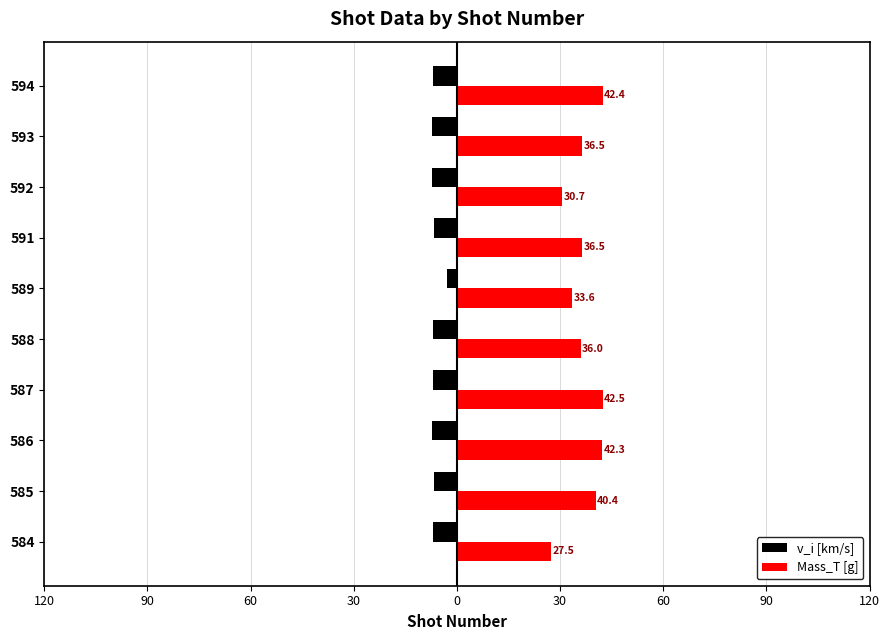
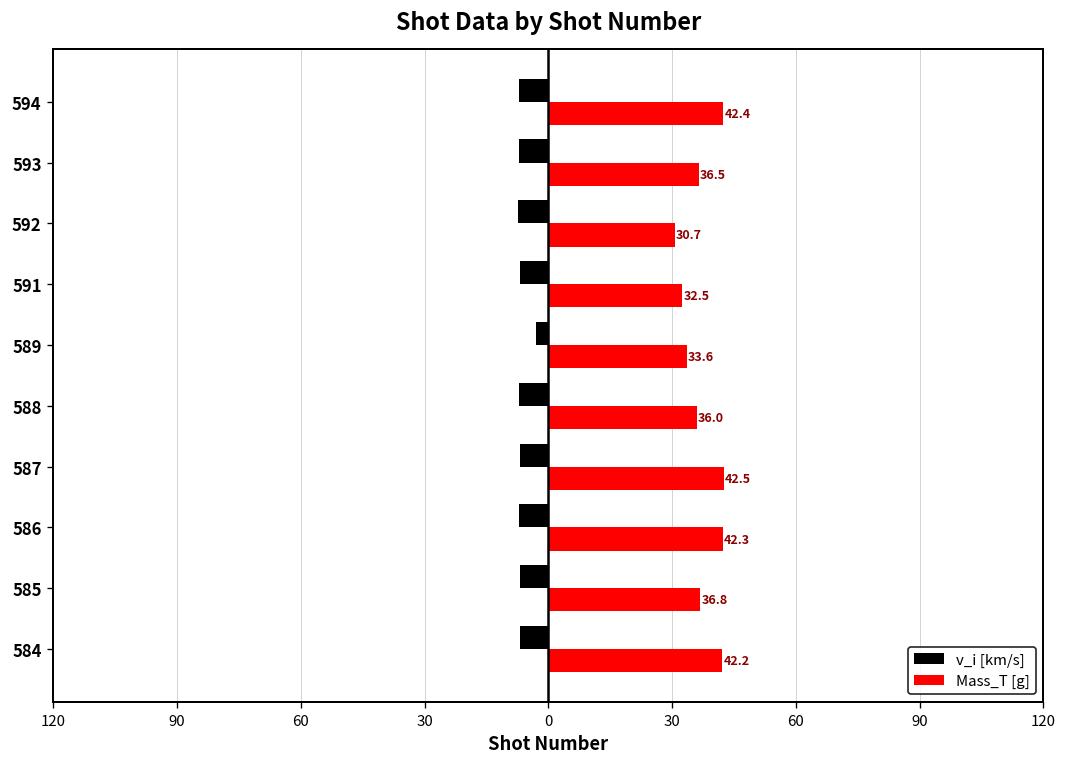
  {
    "Mass_T [g]": {
      "594": 42.4,
      "593": 36.5,
      "592": 30.7,
-     "591": 36.5,
+     "591": 32.5,
      "589": 33.6,
      "588": 36.0,
      "587": 42.5,
      "586": 42.3,
-     "585": 40.4,
-     "584": 27.5
+     "585": 36.8,
+     "584": 42.2
    }
  }
